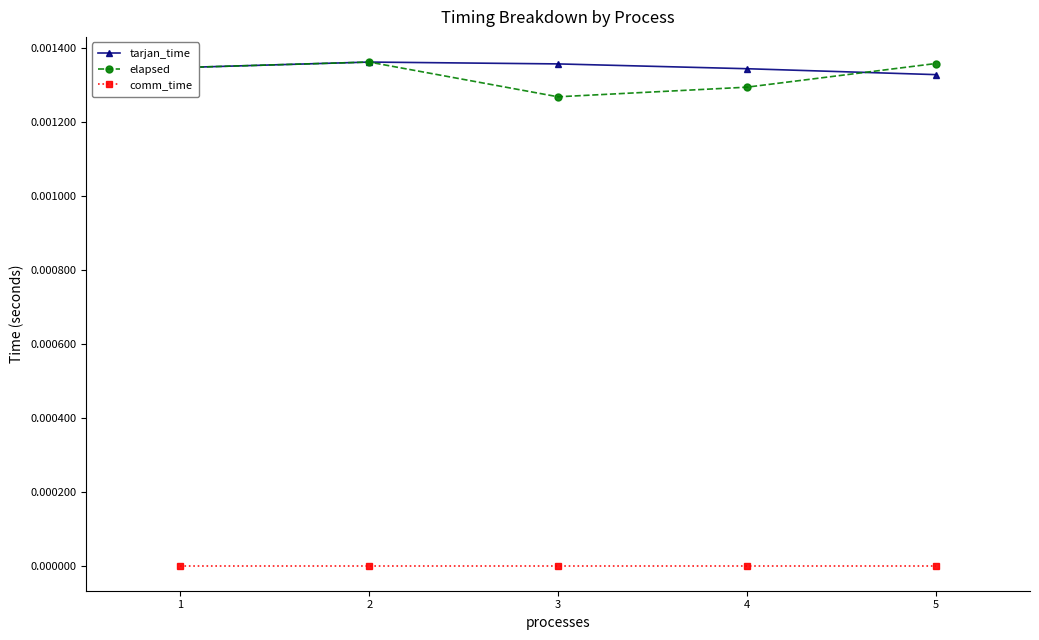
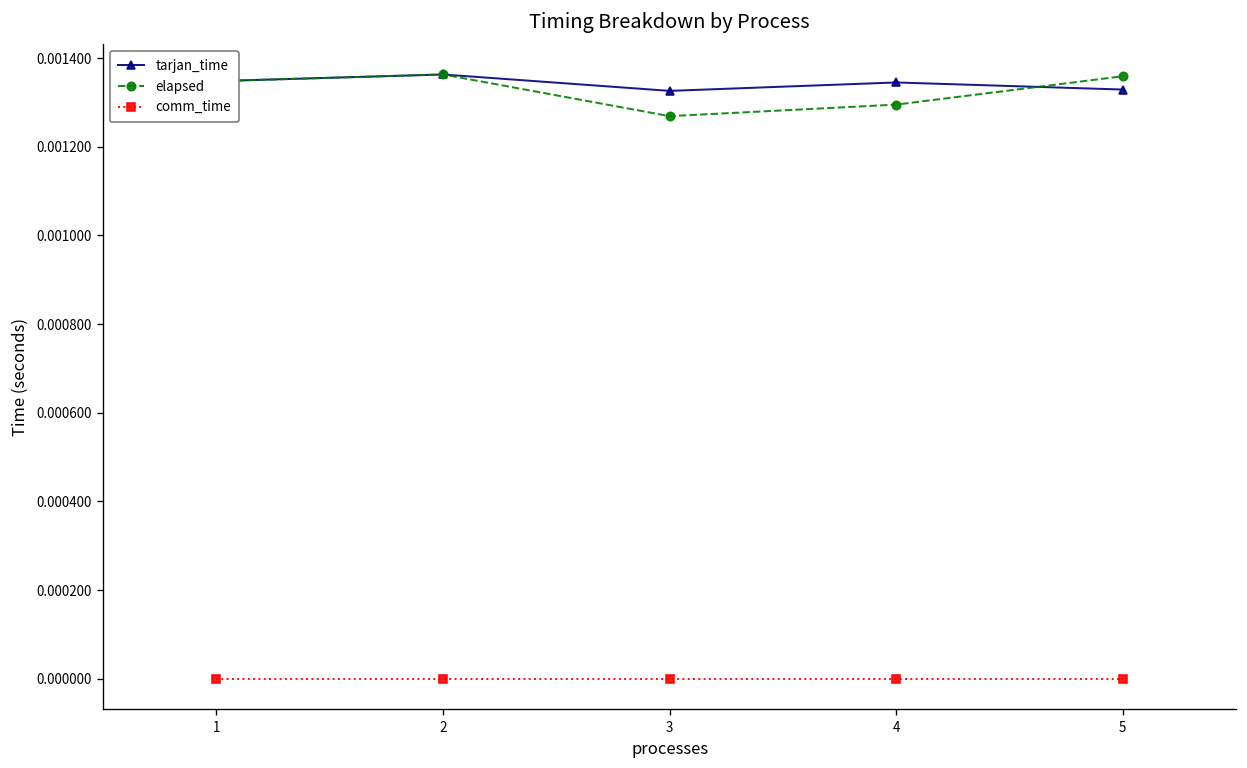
  {
    "tarjan_time": {
-     "3": 0.00136,
+     "3": 0.00133,
      "4": 0.00135,
      "5": 0.00133
    },
    "elapsed": {
      "3": 0.00127,
      "4": 0.00130,
      "5": 0.00136
    },
    "comm_time": {
      "1": 0.00000,
      "2": 0.00000,
      "3": 0.00000,
      "4": 0.00000,
      "5": 0.00000
    }
  }
